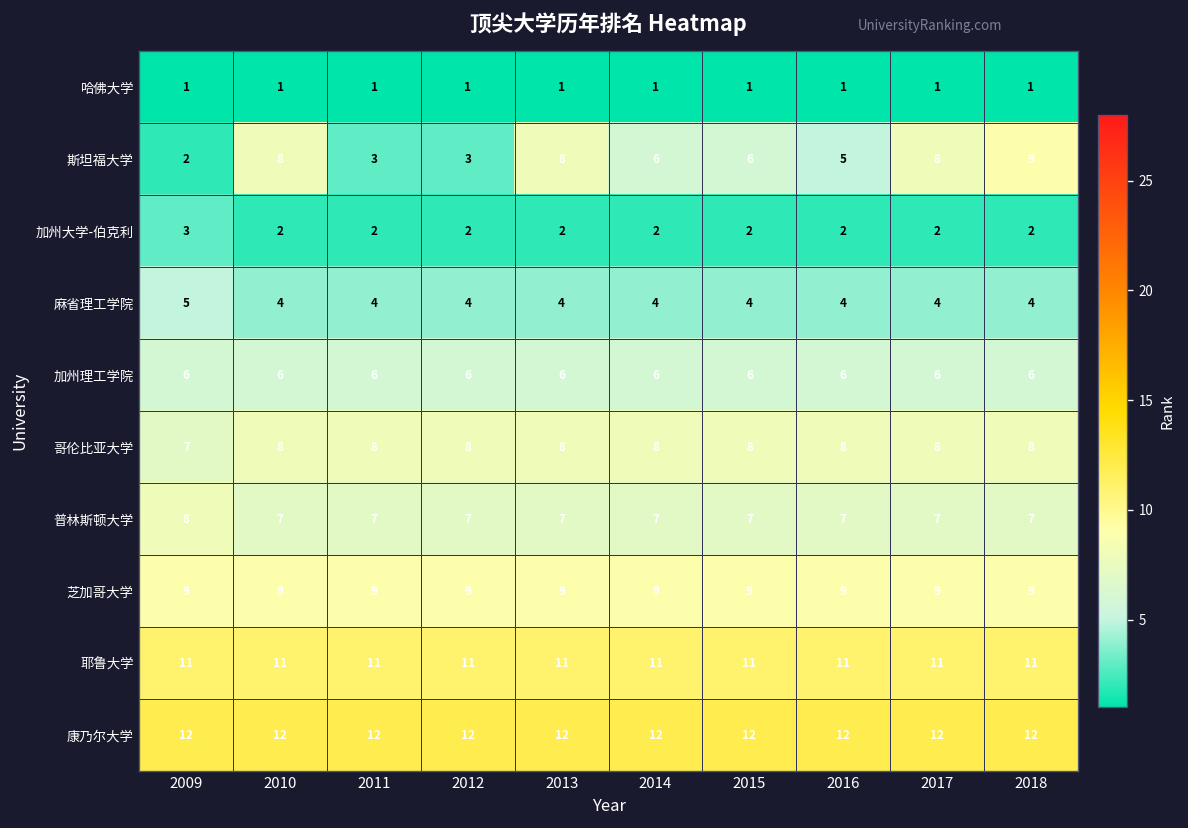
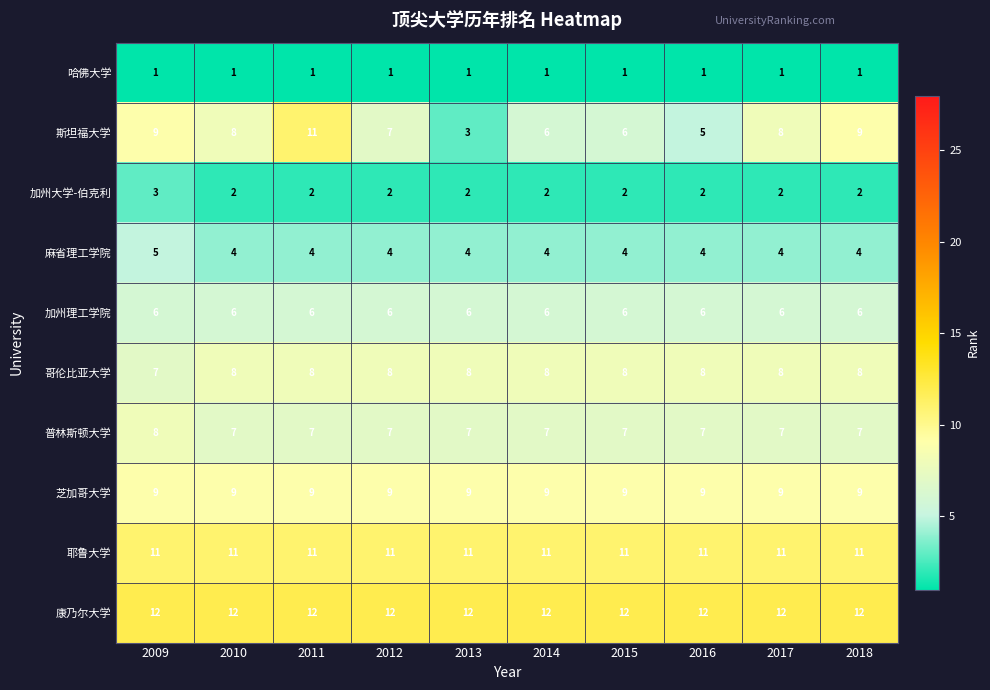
  {
    "哈佛大学": {
      "2009": 1,
      "2010": 1,
      "2011": 1,
      "2012": 1,
      "2013": 1,
      "2014": 1,
      "2015": 1,
      "2016": 1,
      "2017": 1,
      "2018": 1
    },
    "斯坦福大学": {
-     "2009": 2,
+     "2009": 9,
      "2010": 8,
-     "2011": 3,
-     "2012": 3,
-     "2013": 8,
+     "2011": 11,
+     "2012": 7,
+     "2013": 3,
      "2016": 5,
      "2017": 8,
      "2018": 9
    },
    "加州大学-伯克利": {
      "2009": 3,
      "2010": 2,
      "2011": 2,
      "2012": 2,
      "2013": 2,
      "2014": 2,
      "2015": 2,
      "2016": 2,
      "2017": 2,
      "2018": 2
    },
    "麻省理工学院": {
      "2009": 5,
      "2010": 4,
      "2011": 4,
      "2012": 4,
      "2013": 4,
      "2014": 4,
      "2015": 4,
      "2016": 4,
      "2017": 4,
      "2018": 4
    },
    "哥伦比亚大学": {
      "2009": 7,
      "2010": 8,
      "2011": 8,
      "2012": 8,
      "2013": 8,
      "2014": 8,
      "2015": 8,
      "2016": 8,
      "2017": 8,
      "2018": 8
    },
    "普林斯顿大学": {
      "2009": 8,
      "2010": 7,
      "2011": 7,
      "2012": 7,
      "2013": 7,
      "2014": 7,
      "2015": 7,
      "2016": 7,
      "2017": 7,
      "2018": 7
    },
    "芝加哥大学": {
      "2009": 9,
      "2010": 9,
      "2011": 9,
      "2012": 9,
      "2013": 9,
      "2014": 9,
      "2015": 9,
      "2016": 9,
      "2017": 9,
      "2018": 9
    },
    "耶鲁大学": {
      "2009": 11,
      "2010": 11,
      "2011": 11,
      "2012": 11,
      "2013": 11,
      "2014": 11,
      "2015": 11,
      "2016": 11,
      "2017": 11,
      "2018": 11
    },
    "康乃尔大学": {
      "2009": 12,
      "2010": 12,
      "2011": 12,
      "2012": 12,
      "2013": 12,
      "2014": 12,
      "2015": 12,
      "2016": 12,
      "2017": 12,
      "2018": 12
    }
  }
